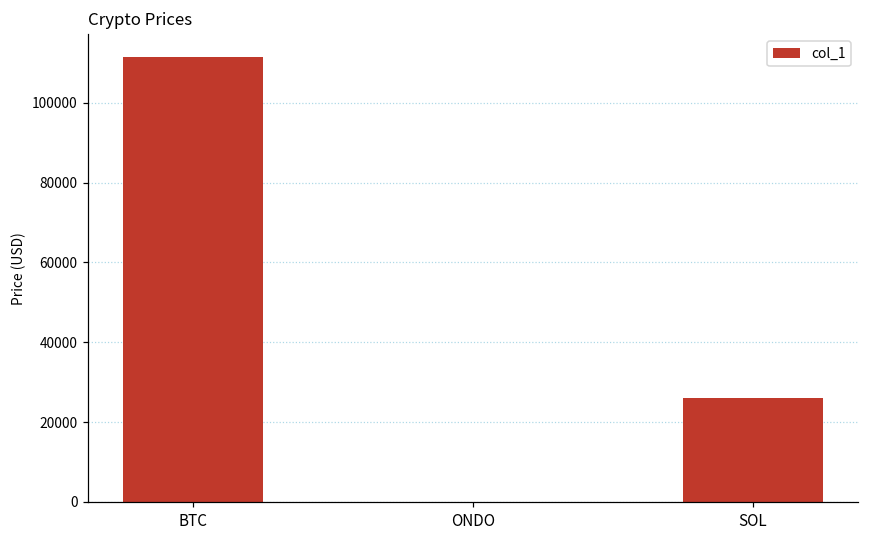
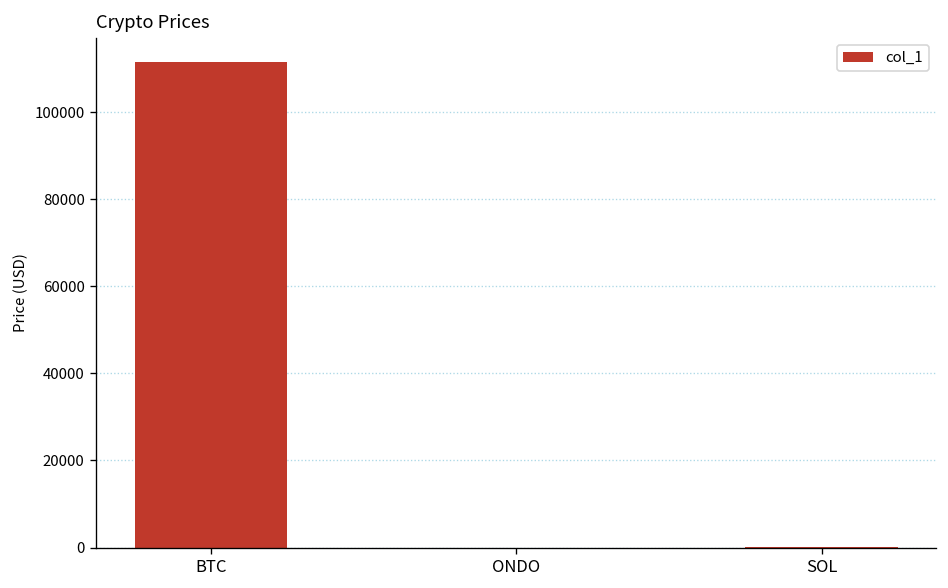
  {
    "BTC": 112000,
-   "SOL": 26000
+   "SOL": 0
  }
